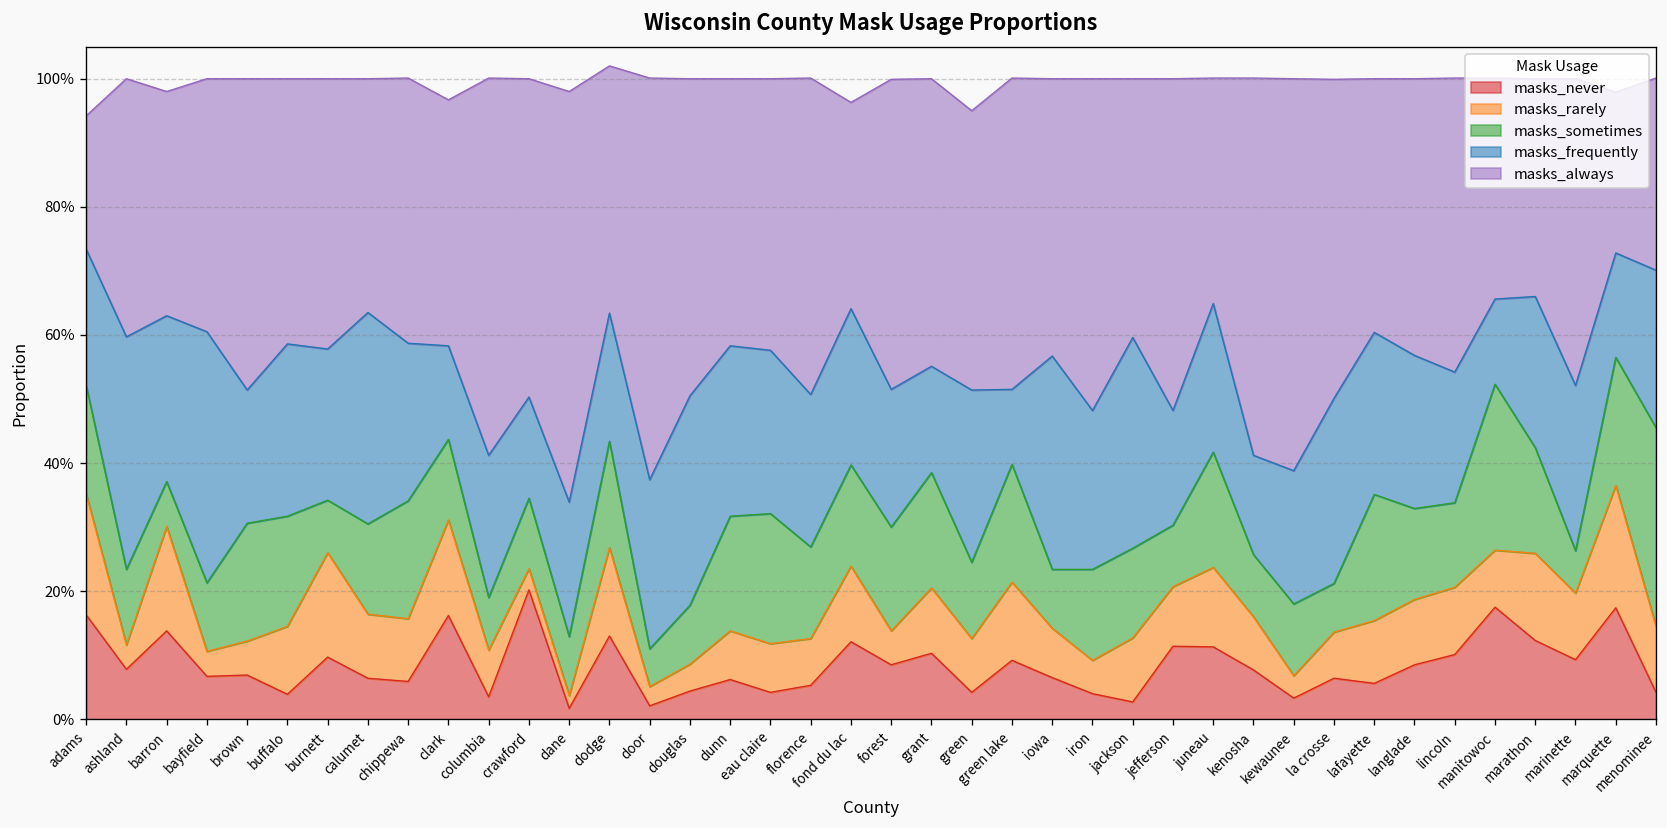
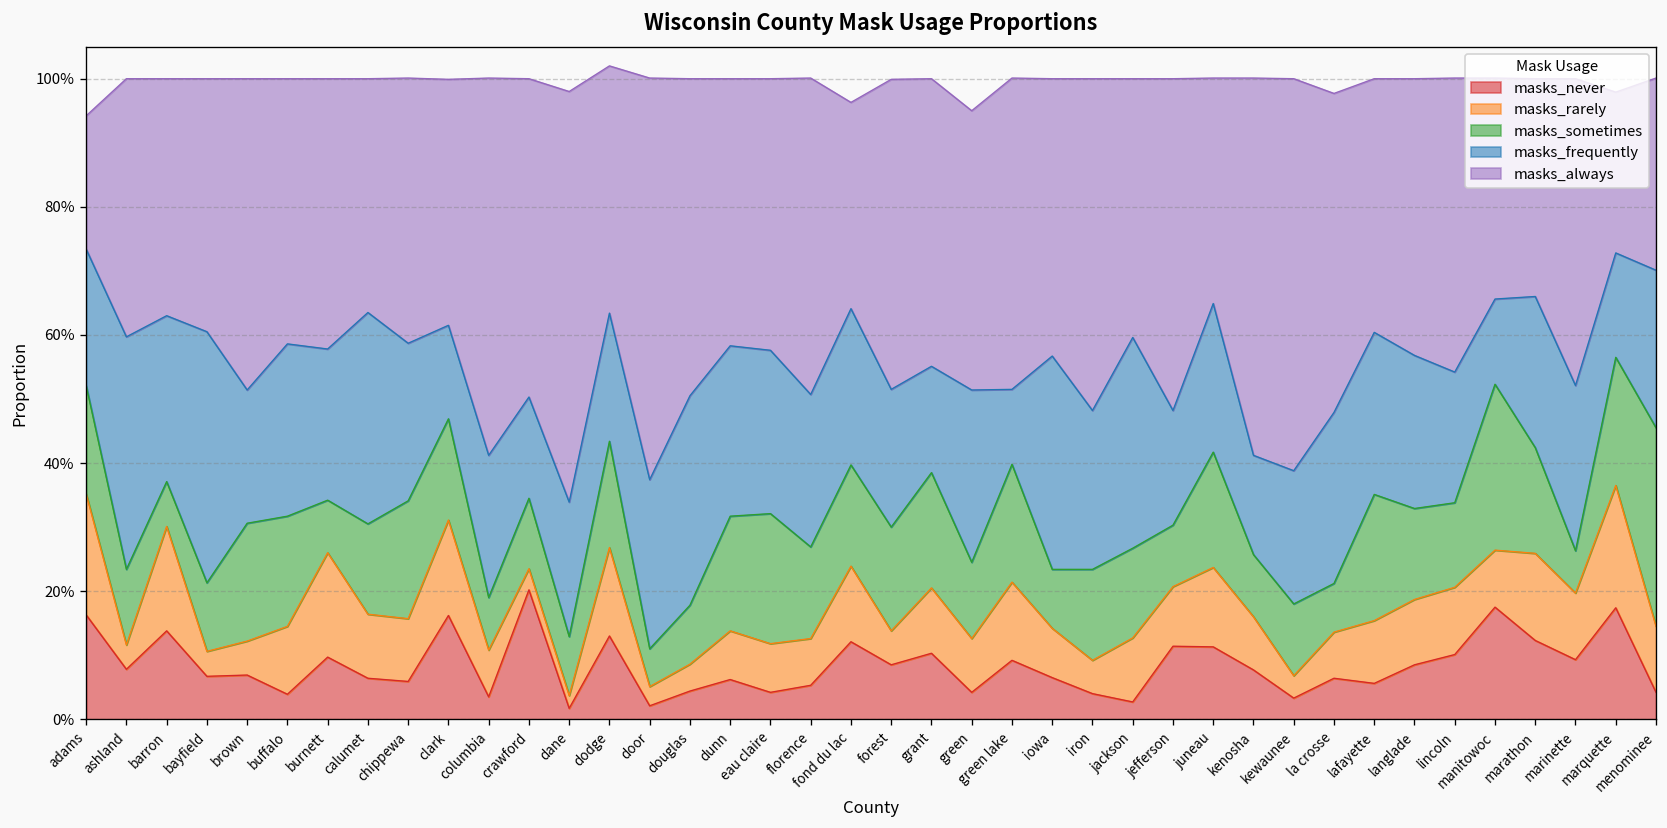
  {
    "masks_never": {
      "adams": "16%",
      "ashland": "8%",
      "barron": "14%",
      "bayfield": "7%",
      "brown": "7%",
      "buffalo": "4%",
      "burnett": "10%",
      "calumet": "6%",
      "chippewa": "6%",
      "clark": "16%",
      "columbia": "4%",
      "crawford": "20%",
      "dane": "2%",
      "dodge": "13%",
      "door": "2%",
      "douglas": "4%",
      "dunn": "6%",
      "eau claire": "4%",
      "florence": "5%",
      "fond du lac": "12%",
      "forest": "9%",
      "grant": "10%",
      "green": "4%",
      "green lake": "9%",
      "iowa": "7%",
      "iron": "4%",
      "jackson": "3%",
      "jefferson": "11%",
      "juneau": "11%",
      "kenosha": "8%",
      "kewaunee": "3%",
      "la crosse": "6%",
      "lafayette": "6%",
      "langlade": "9%",
      "lincoln": "10%",
      "manitowoc": "18%",
      "marathon": "12%",
      "marinette": "9%",
      "marquette": "17%",
      "menominee": "4%"
    },
    "masks_rarely": {
      "adams": "19%",
      "ashland": "4%",
      "barron": "16%",
      "bayfield": "4%",
      "brown": "5%",
      "buffalo": "11%",
      "burnett": "16%",
      "calumet": "10%",
      "chippewa": "10%",
      "clark": "15%",
      "columbia": "7%",
      "crawford": "3%",
      "dane": "2%",
      "dodge": "14%",
      "door": "3%",
      "douglas": "4%",
      "dunn": "8%",
      "eau claire": "8%",
      "florence": "7%",
      "fond du lac": "12%",
      "forest": "5%",
      "grant": "10%",
      "green": "8%",
      "green lake": "12%",
      "iowa": "8%",
      "iron": "5%",
      "jackson": "10%",
      "jefferson": "9%",
      "juneau": "12%",
      "kenosha": "8%",
      "kewaunee": "4%",
      "la crosse": "7%",
      "lafayette": "10%",
      "langlade": "10%",
      "lincoln": "11%",
      "manitowoc": "9%",
      "marathon": "14%",
      "marinette": "10%",
      "marquette": "19%",
      "menominee": "10%"
    },
    "masks_sometimes": {
      "adams": "17%",
      "ashland": "12%",
      "barron": "7%",
      "bayfield": "11%",
      "brown": "18%",
      "buffalo": "17%",
      "burnett": "8%",
      "calumet": "14%",
      "chippewa": "18%",
-     "clark": "13%",
+     "clark": "16%",
      "columbia": "8%",
      "crawford": "11%",
      "dane": "9%",
      "dodge": "17%",
      "door": "6%",
      "douglas": "9%",
      "dunn": "18%",
      "eau claire": "20%",
      "florence": "14%",
      "fond du lac": "16%",
      "forest": "16%",
      "grant": "18%",
      "green": "12%",
      "green lake": "18%",
      "iowa": "9%",
      "iron": "14%",
      "jackson": "14%",
      "jefferson": "10%",
      "juneau": "18%",
      "kenosha": "10%",
      "kewaunee": "11%",
      "la crosse": "8%",
      "lafayette": "20%",
      "langlade": "14%",
      "lincoln": "13%",
      "manitowoc": "26%",
      "marathon": "17%",
      "marinette": "7%",
      "marquette": "20%",
      "menominee": "31%"
    },
    "masks_frequently": {
      "adams": "21%",
      "ashland": "36%",
      "barron": "26%",
      "bayfield": "39%",
      "brown": "21%",
      "buffalo": "27%",
      "burnett": "24%",
      "calumet": "33%",
      "chippewa": "25%",
      "clark": "15%",
      "columbia": "22%",
      "crawford": "16%",
      "dane": "21%",
      "dodge": "20%",
      "door": "26%",
      "douglas": "33%",
      "dunn": "27%",
      "eau claire": "26%",
      "florence": "24%",
      "fond du lac": "24%",
      "forest": "21%",
      "grant": "17%",
      "green": "27%",
      "green lake": "12%",
      "iowa": "33%",
      "iron": "25%",
      "jackson": "33%",
      "jefferson": "18%",
      "juneau": "23%",
      "kenosha": "16%",
      "kewaunee": "21%",
-     "la crosse": "29%",
+     "la crosse": "27%",
      "lafayette": "25%",
      "langlade": "24%",
      "lincoln": "20%",
      "manitowoc": "13%",
      "marathon": "24%",
      "marinette": "26%",
      "marquette": "16%",
      "menominee": "25%"
    },
    "masks_always": {
      "adams": "21%",
      "ashland": "40%",
-     "barron": "35%",
+     "barron": "37%",
      "bayfield": "40%",
      "brown": "49%",
      "buffalo": "41%",
      "burnett": "42%",
      "calumet": "37%",
      "chippewa": "41%",
      "clark": "38%",
      "columbia": "59%",
      "crawford": "50%",
      "dane": "64%",
      "dodge": "39%",
      "door": "63%",
      "douglas": "50%",
      "dunn": "42%",
      "eau claire": "42%",
      "florence": "49%",
      "fond du lac": "32%",
      "forest": "48%",
      "grant": "45%",
      "green": "44%",
      "green lake": "49%",
      "iowa": "43%",
      "iron": "52%",
      "jackson": "40%",
      "jefferson": "52%",
      "juneau": "35%",
      "kenosha": "59%",
      "kewaunee": "61%",
      "la crosse": "50%",
      "lafayette": "40%",
      "langlade": "43%",
      "lincoln": "46%",
      "menominee": "30%"
    }
  }
